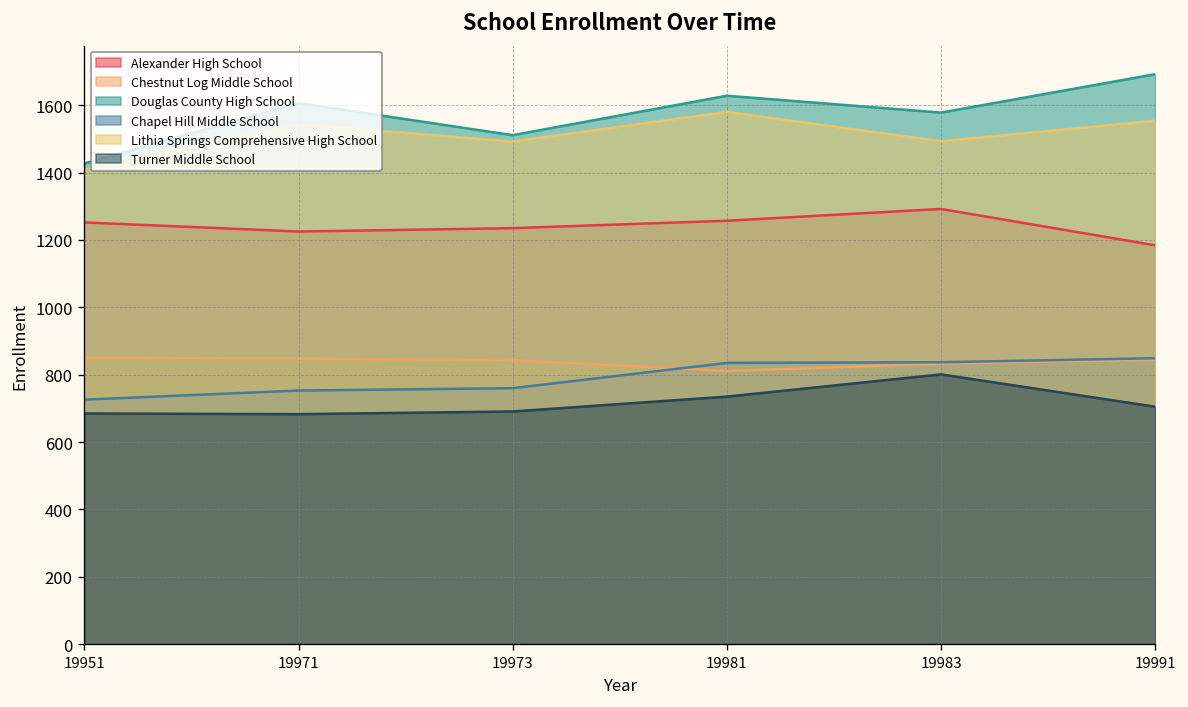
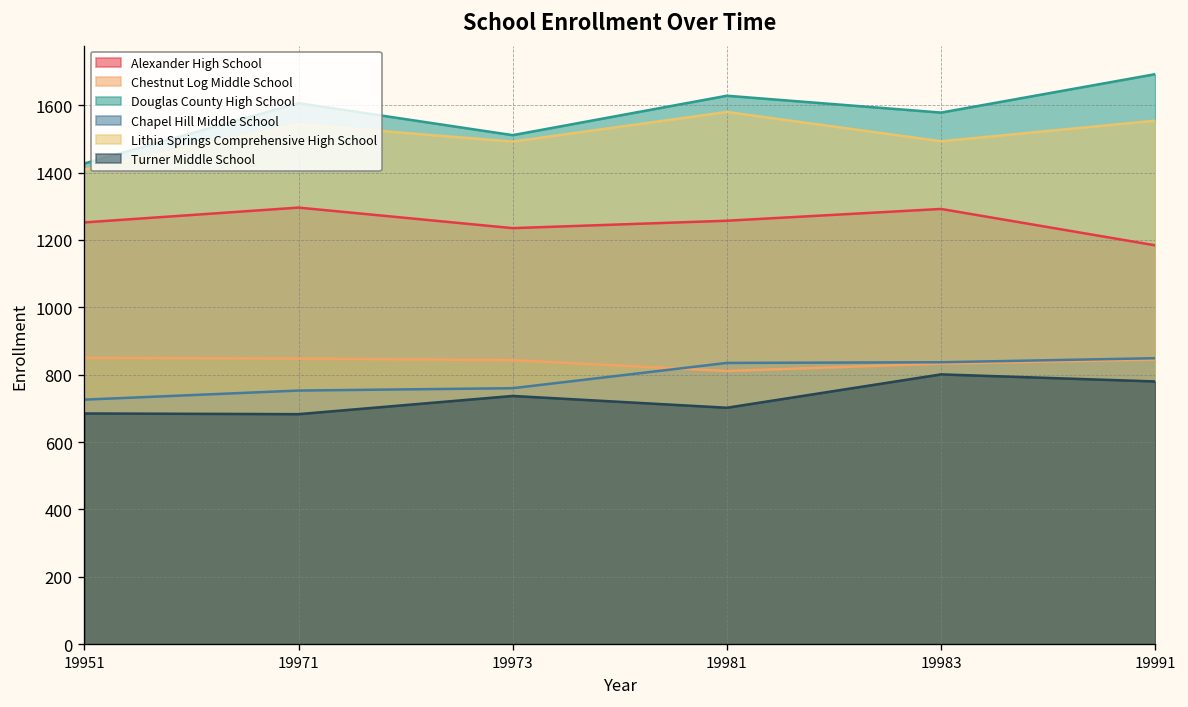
  {
    "Alexander High School": {
      "19951": 1250,
-     "19971": 1230,
+     "19971": 1300,
      "19973": 1240,
      "19981": 1260,
      "19983": 1290,
      "19991": 1180
    },
    "Turner Middle School": {
      "19951": 690,
      "19971": 680,
-     "19973": 690,
-     "19981": 740,
+     "19973": 740,
+     "19981": 700,
      "19983": 800,
-     "19991": 710
+     "19991": 780
    }
  }
